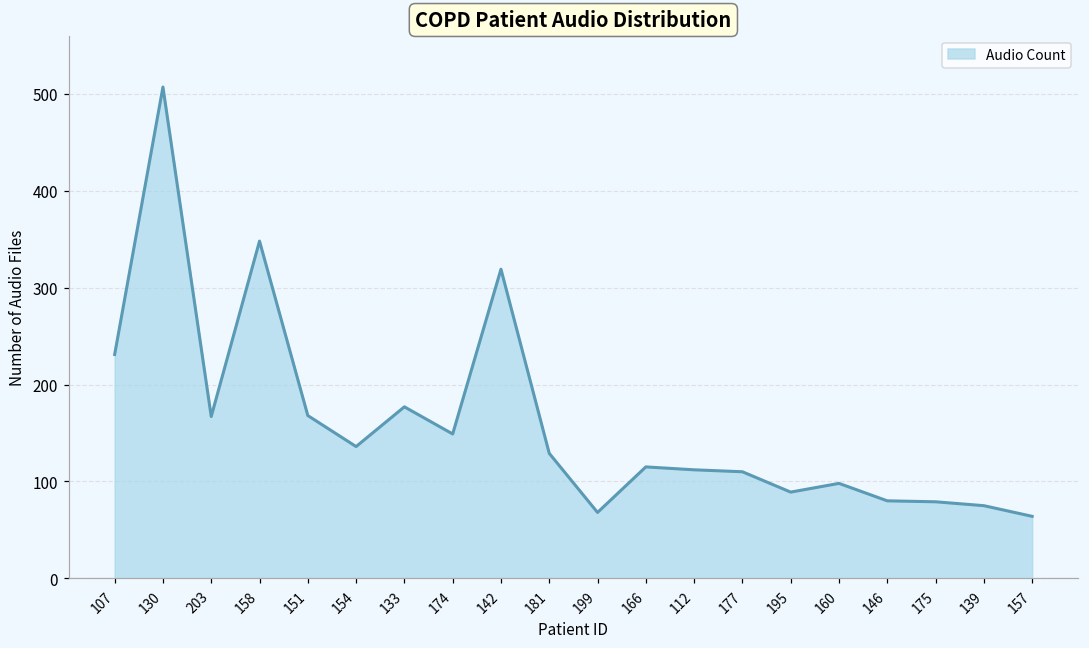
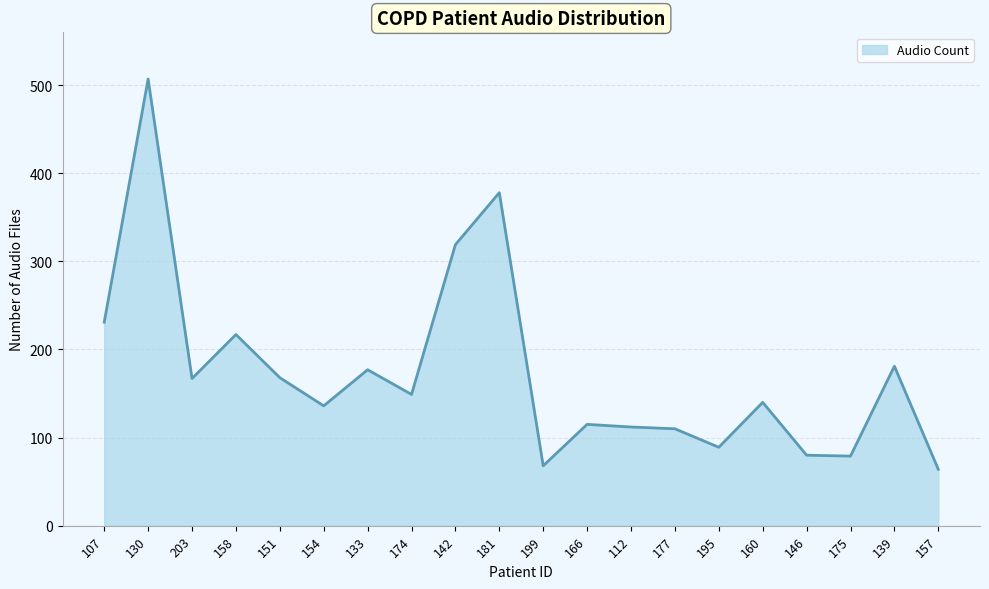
  {
    "107": 230,
    "130": 510,
    "203": 170,
-   "158": 350,
+   "158": 220,
    "151": 170,
    "154": 140,
    "133": 180,
    "174": 150,
    "142": 320,
-   "181": 130,
+   "181": 380,
    "199": 70,
    "166": 120,
    "112": 110,
    "177": 110,
    "195": 90,
-   "160": 100,
+   "160": 140,
    "146": 80,
    "175": 80,
-   "139": 80,
+   "139": 180,
    "157": 60
  }
